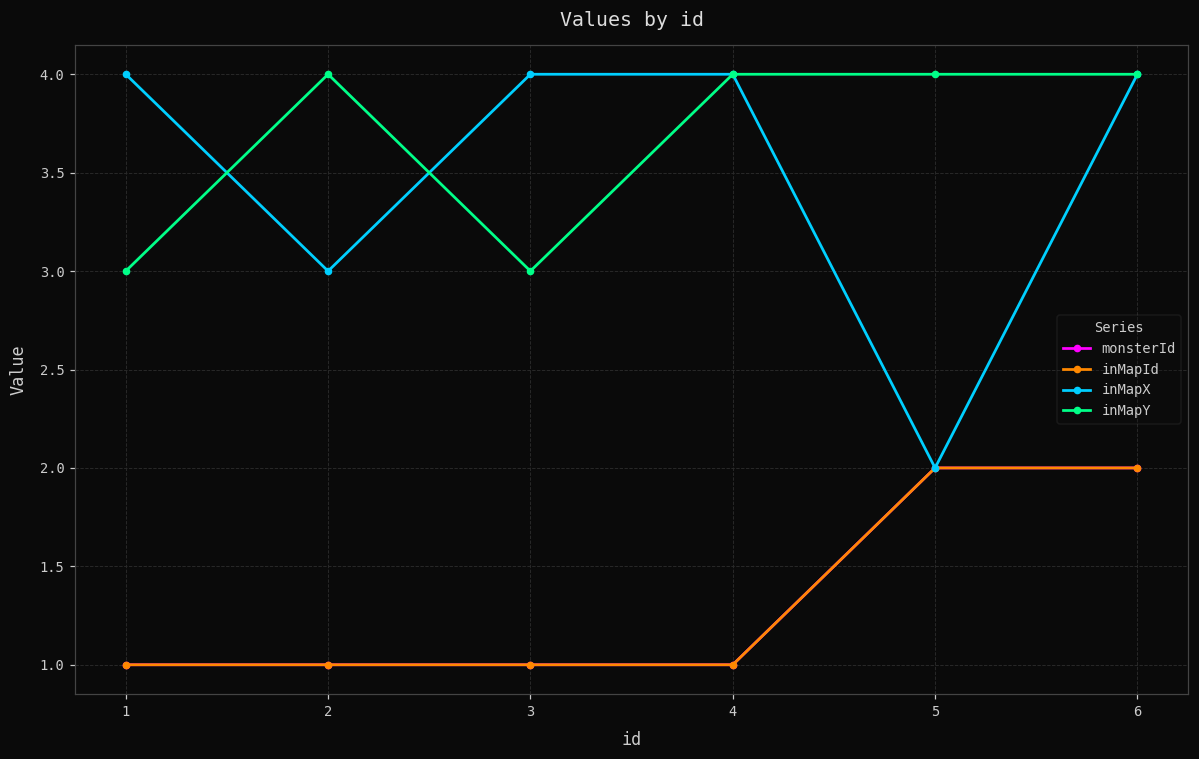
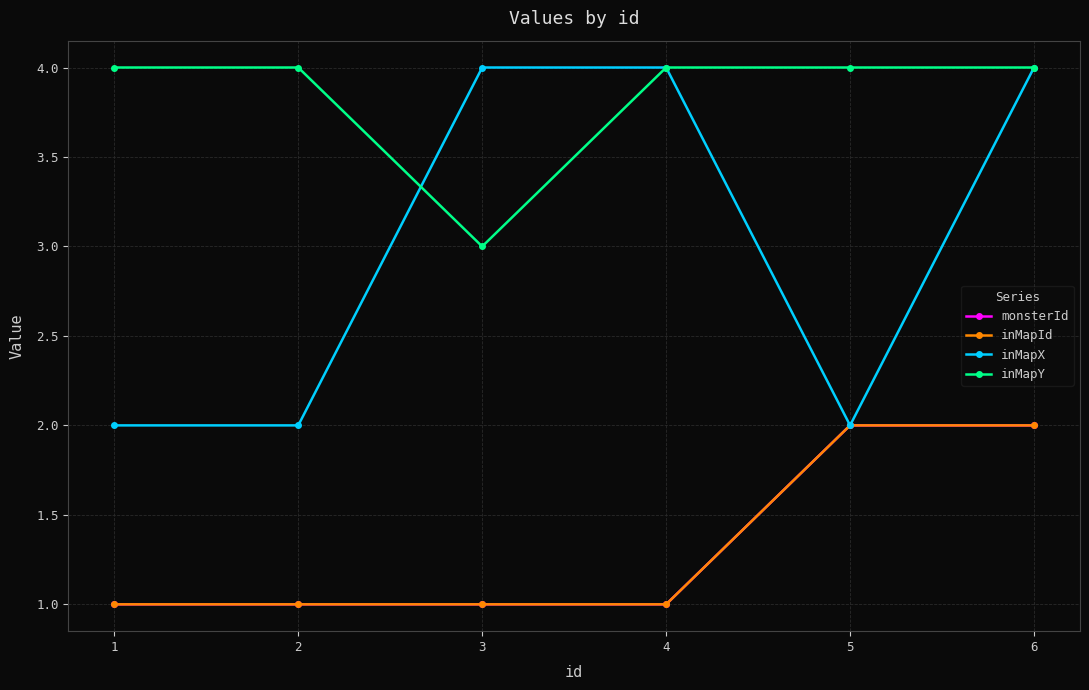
  {
    "inMapId": {
      "1": 1,
      "2": 1,
      "3": 1,
      "4": 1,
      "6": 2
    },
    "inMapX": {
-     "1": 4,
-     "2": 3,
+     "1": 2,
+     "2": 2,
      "3": 4
    },
    "inMapY": {
-     "1": 3,
+     "1": 4,
      "2": 4,
      "3": 3,
      "5": 4
    }
  }
